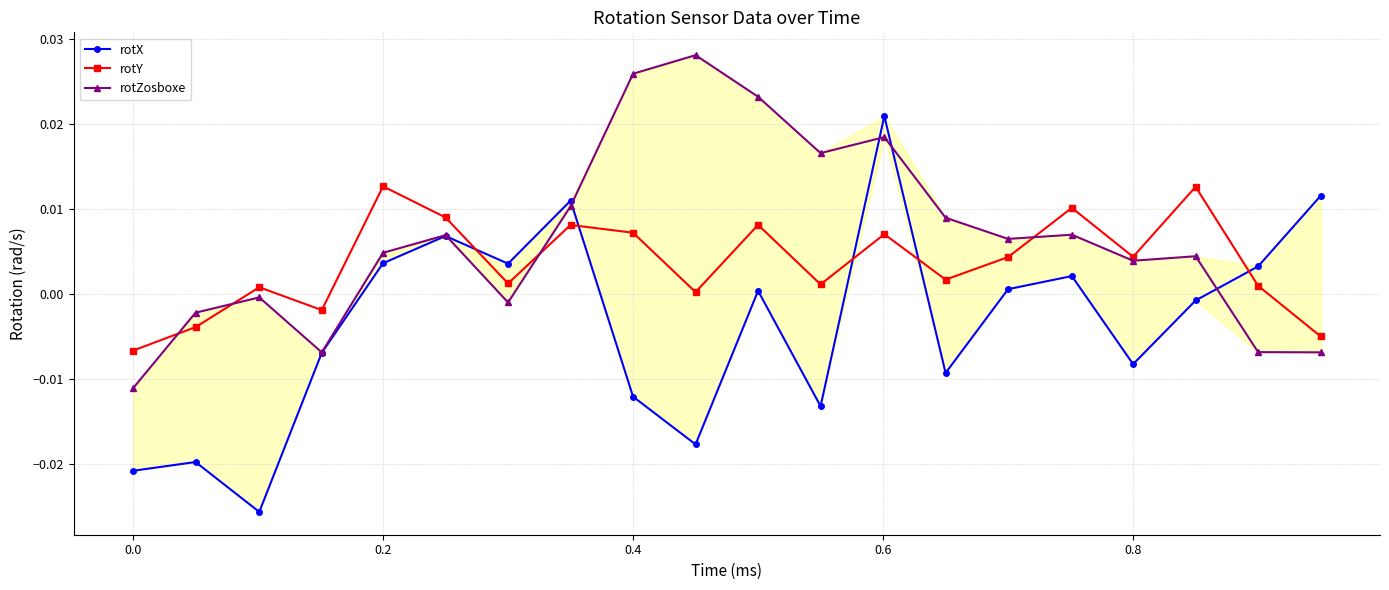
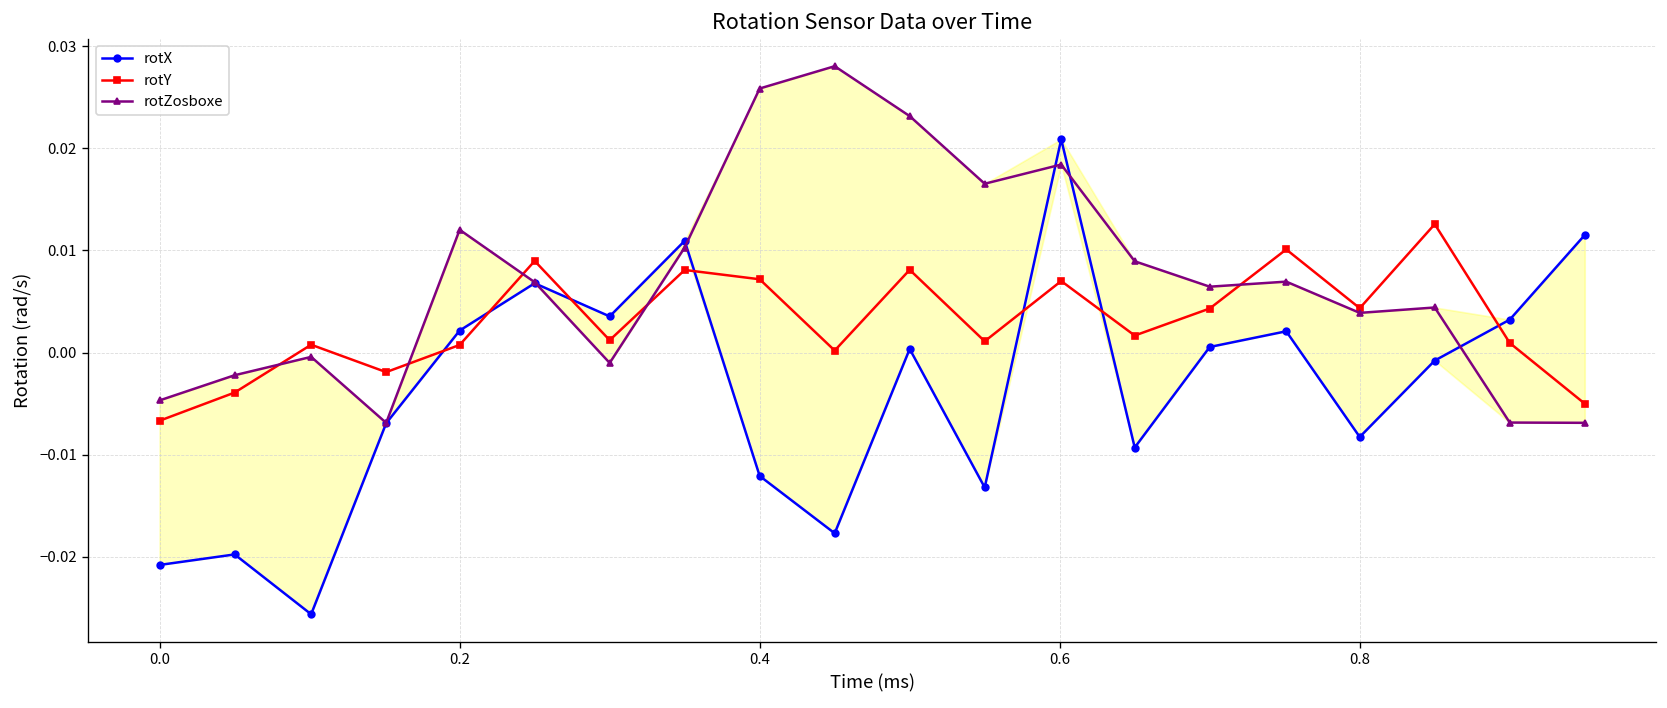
  {
    "rotX": {
      "0.0": -0.021,
-     "0.2": 0.004,
+     "0.2": 0.002,
      "0.4": -0.012,
      "0.8": -0.008
    },
    "rotY": {
      "0.0": -0.007,
-     "0.2": 0.013,
+     "0.2": 0.001,
      "0.4": 0.007,
      "0.8": 0.004
    },
    "rotZosboxe": {
-     "0.0": -0.011,
-     "0.2": 0.005
+     "0.0": -0.005,
+     "0.2": 0.012
    }
  }
